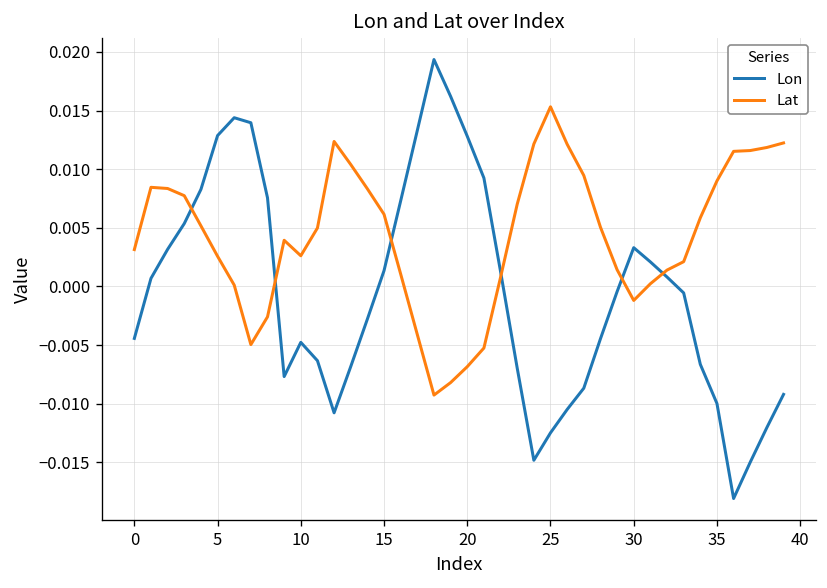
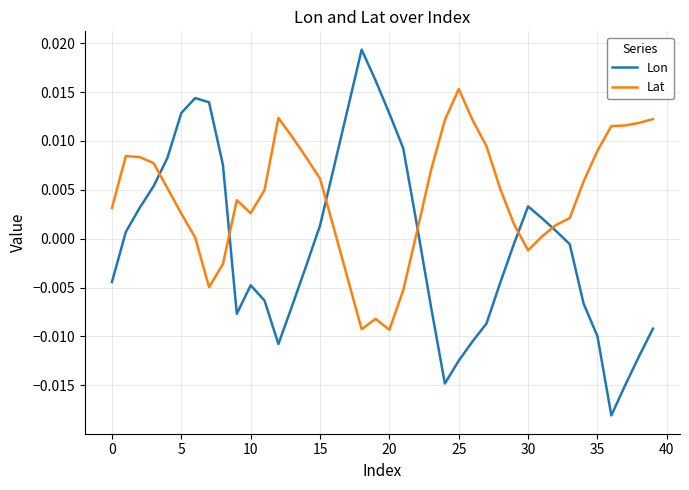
  {
    "Lon": {
      "0": -0.004,
      "5": 0.013,
      "10": -0.005,
      "15": 0.001,
      "20": 0.013,
      "25": -0.012,
      "30": 0.003,
      "35": -0.010
    },
    "Lat": {
      "0": 0.003,
      "5": 0.003,
      "10": 0.003,
      "15": 0.006,
-     "20": -0.007,
+     "20": -0.009,
      "25": 0.015,
      "30": -0.001,
      "35": 0.009
    }
  }
